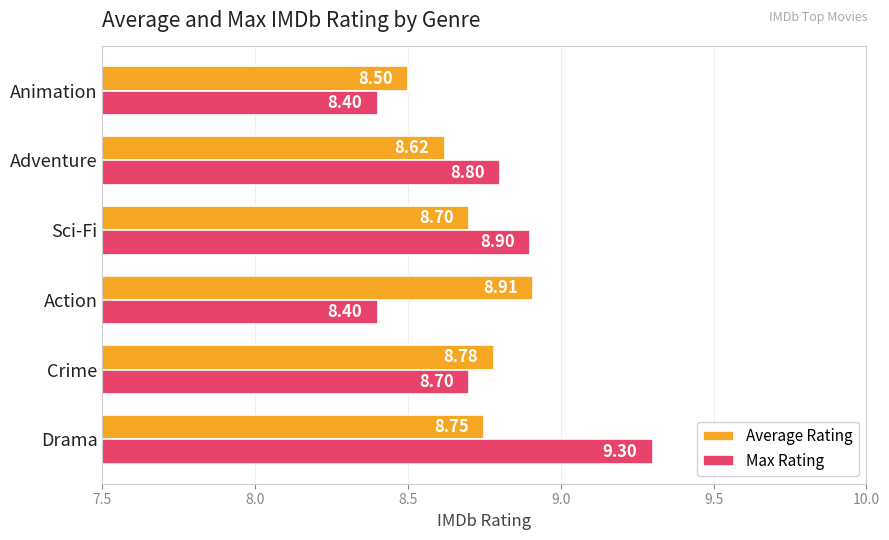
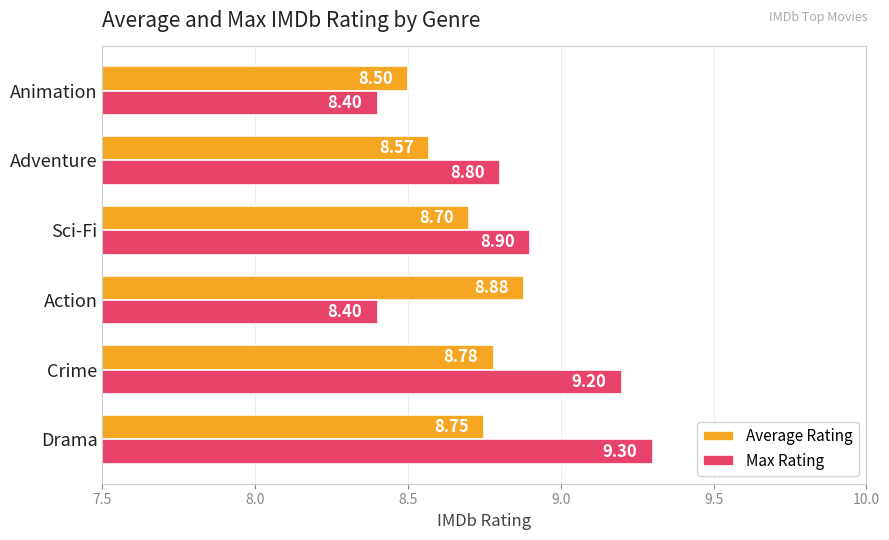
  {
    "Average Rating": {
      "Animation": 8.50,
-     "Adventure": 8.62,
+     "Adventure": 8.57,
      "Sci-Fi": 8.70,
-     "Action": 8.91,
+     "Action": 8.88,
      "Crime": 8.78,
      "Drama": 8.75
    },
    "Max Rating": {
      "Animation": 8.40,
      "Adventure": 8.80,
      "Sci-Fi": 8.90,
      "Action": 8.40,
-     "Crime": 8.70,
+     "Crime": 9.20,
      "Drama": 9.30
    }
  }
